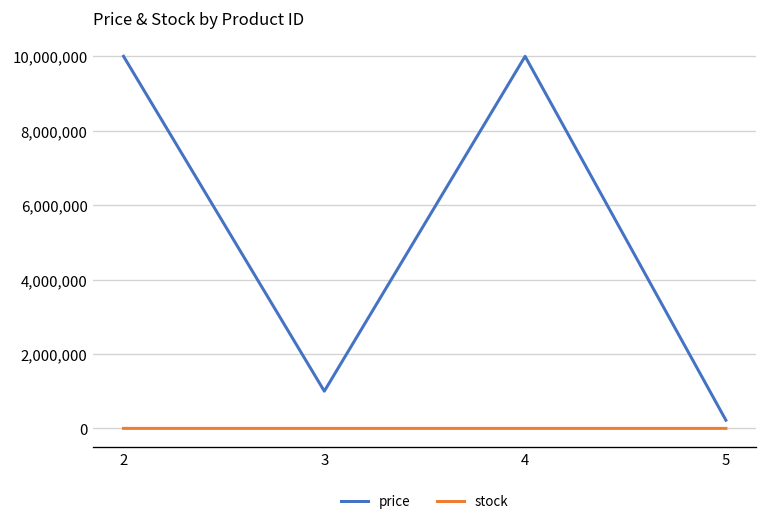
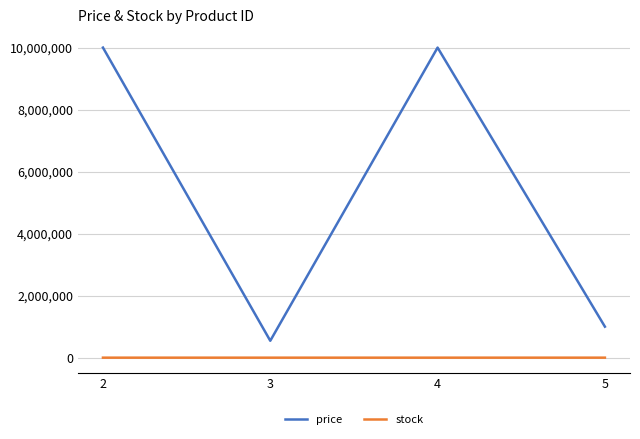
  {
    "price": {
      "2": "10,000,000",
-     "3": "1,000,000",
+     "3": "500,000",
      "4": "10,000,000",
-     "5": "200,000"
+     "5": "1,000,000"
    },
    "stock": {
      "2": "0",
      "3": "0",
      "4": "0",
      "5": "0"
    }
  }
